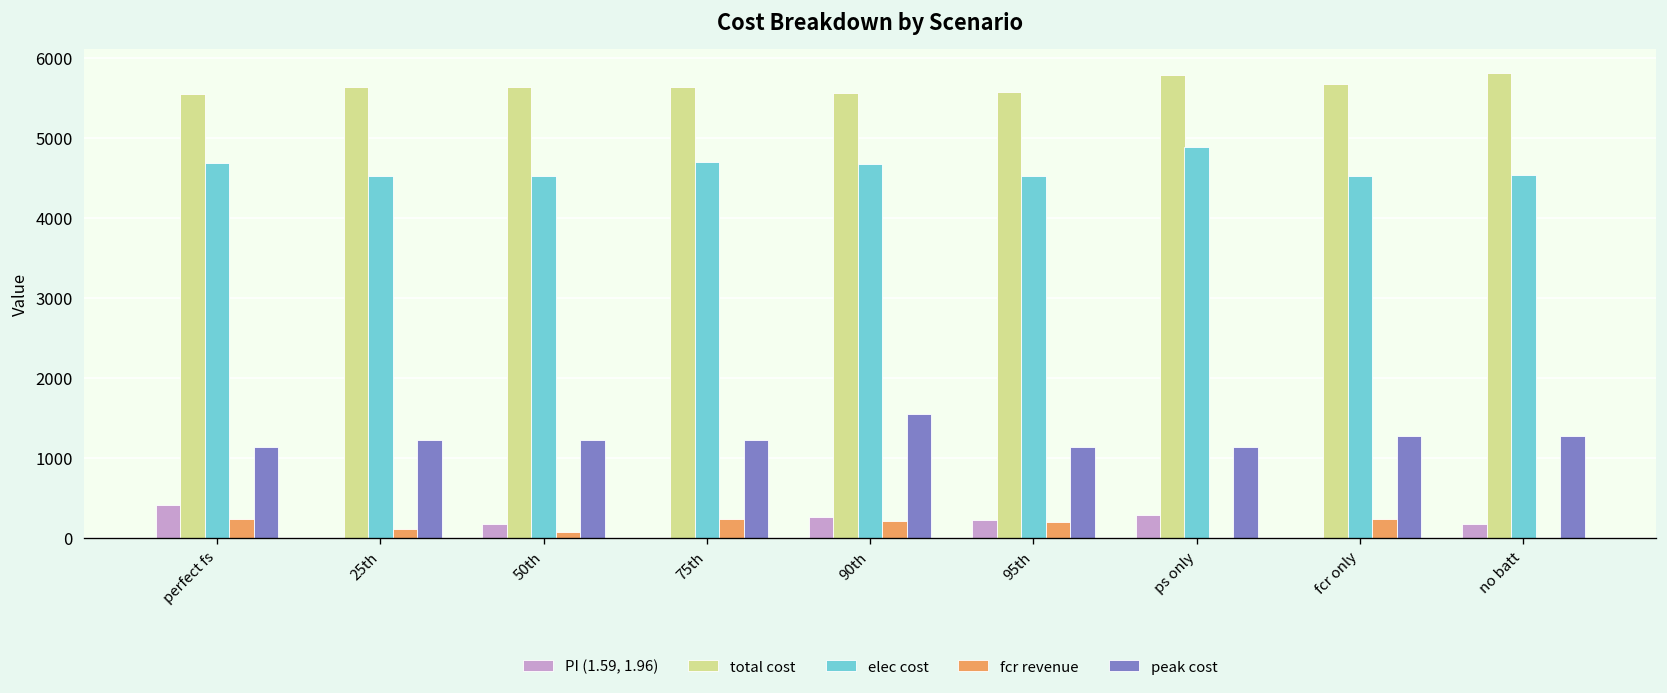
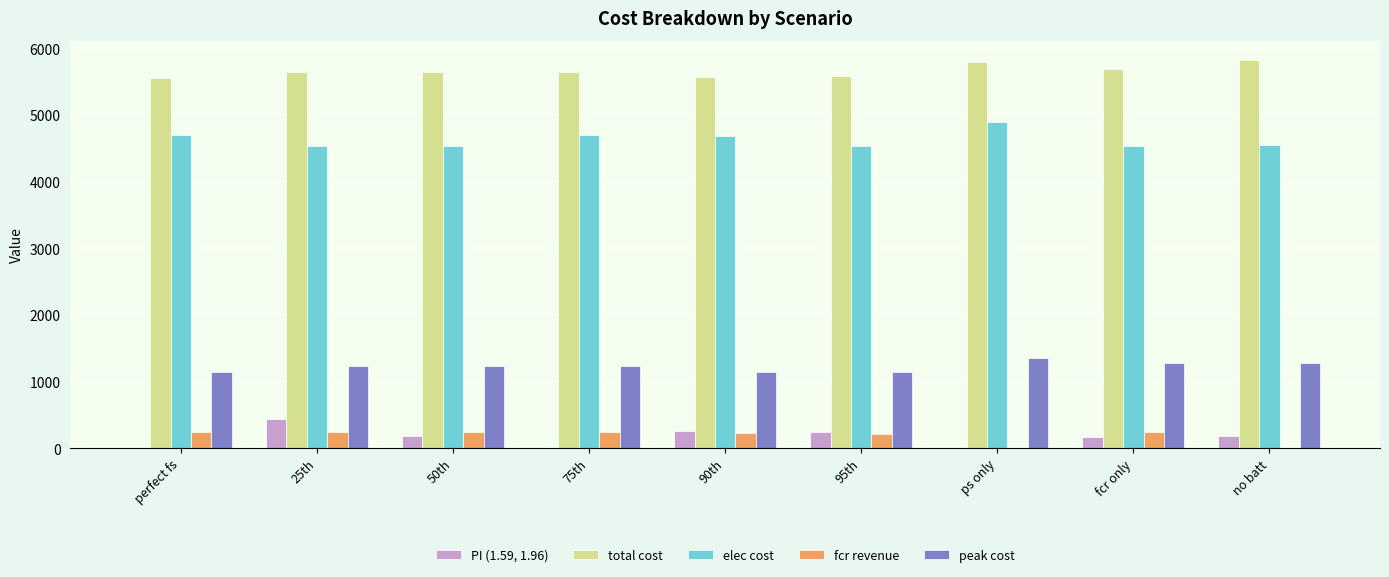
  {
    "PI (1.59, 1.96)": {
-     "perfect fs": 400,
-     "25th": 0,
+     "perfect fs": 0,
+     "25th": 400,
      "50th": 200,
      "90th": 300,
      "95th": 200,
-     "ps only": 300,
-     "fcr only": 0,
+     "ps only": 0,
+     "fcr only": 200,
      "no batt": 200
    },
    "total cost": {
      "perfect fs": 5600,
      "25th": 5600,
      "50th": 5600,
      "75th": 5600,
      "90th": 5600,
      "95th": 5600,
      "ps only": 5800,
      "fcr only": 5700,
      "no batt": 5800
    },
    "elec cost": {
      "perfect fs": 4700,
      "25th": 4500,
      "50th": 4500,
      "75th": 4700,
      "90th": 4700,
      "95th": 4500,
      "ps only": 4900,
      "fcr only": 4500,
      "no batt": 4500
    },
    "fcr revenue": {
      "perfect fs": 200,
-     "25th": 100,
-     "50th": 100,
+     "25th": 200,
+     "50th": 200,
      "75th": 200,
      "90th": 200,
      "95th": 200,
      "ps only": 0,
      "fcr only": 200,
      "no batt": 0
    },
    "peak cost": {
      "perfect fs": 1100,
      "25th": 1200,
      "50th": 1200,
      "75th": 1200,
-     "90th": 1600,
+     "90th": 1100,
      "95th": 1100,
-     "ps only": 1100,
+     "ps only": 1300,
      "fcr only": 1300,
      "no batt": 1300
    }
  }
